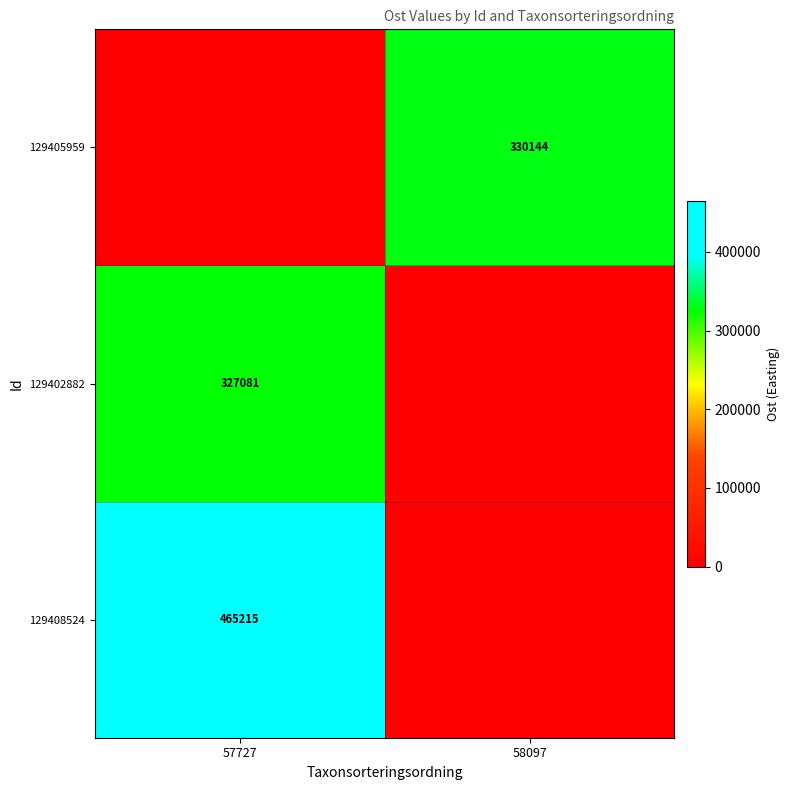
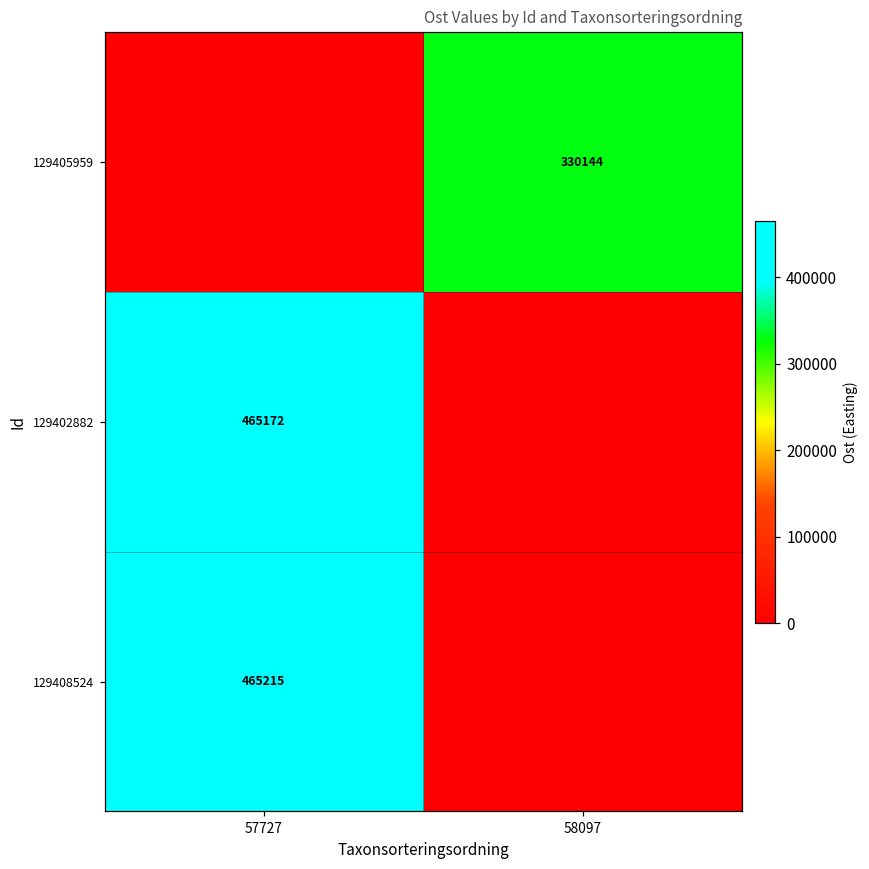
  {
    "129405959": {
      "58097": 330144
    },
    "129402882": {
-     "57727": 327081
+     "57727": 465172
    },
    "129408524": {
      "57727": 465215
    }
  }
